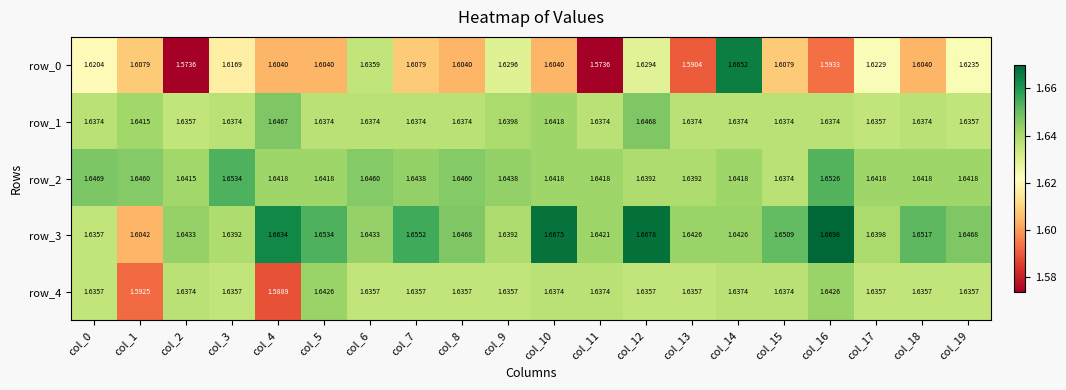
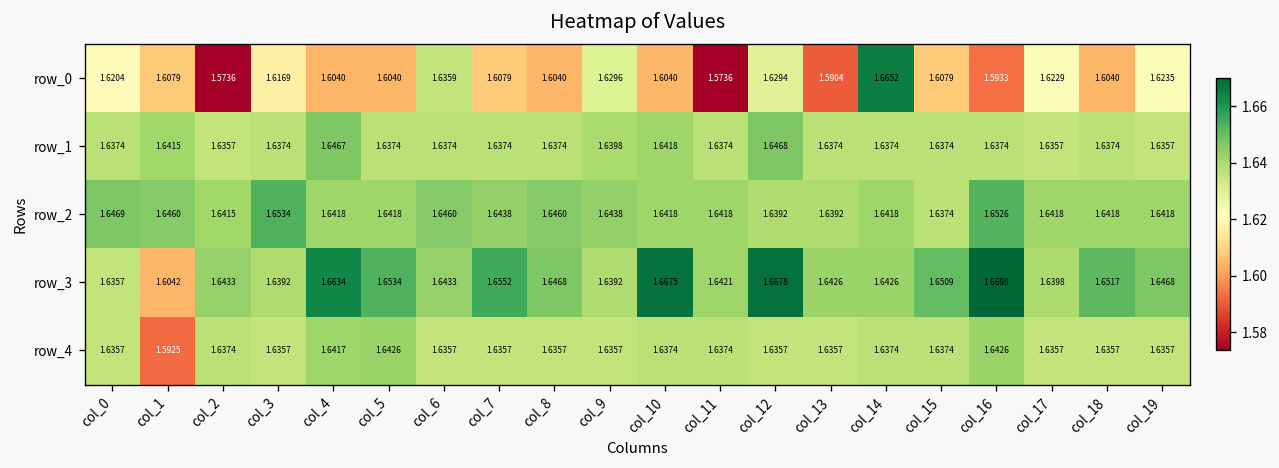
  {
    "row_0": {
      "col_0": 1.6204,
      "col_1": 1.6079,
      "col_2": 1.5736,
      "col_3": 1.6169,
      "col_4": 1.6040,
      "col_5": 1.6040,
      "col_6": 1.6359,
      "col_7": 1.6079,
      "col_8": 1.6040,
      "col_9": 1.6296,
      "col_10": 1.6040,
      "col_11": 1.5736,
      "col_12": 1.6294,
      "col_13": 1.5904,
      "col_14": 1.6652,
      "col_15": 1.6079,
      "col_16": 1.5933,
      "col_17": 1.6229,
      "col_18": 1.6040,
      "col_19": 1.6235
    },
    "row_1": {
      "col_0": 1.6374,
      "col_1": 1.6415,
      "col_2": 1.6357,
      "col_3": 1.6374,
      "col_4": 1.6467,
      "col_5": 1.6374,
      "col_6": 1.6374,
      "col_7": 1.6374,
      "col_8": 1.6374,
      "col_9": 1.6398,
      "col_10": 1.6418,
      "col_11": 1.6374,
      "col_12": 1.6468,
      "col_13": 1.6374,
      "col_14": 1.6374,
      "col_15": 1.6374,
      "col_16": 1.6374,
      "col_17": 1.6357,
      "col_18": 1.6374,
      "col_19": 1.6357
    },
    "row_2": {
      "col_0": 1.6469,
      "col_1": 1.6460,
      "col_2": 1.6415,
      "col_3": 1.6534,
      "col_4": 1.6418,
      "col_5": 1.6418,
      "col_6": 1.6460,
      "col_7": 1.6438,
      "col_8": 1.6460,
      "col_9": 1.6438,
      "col_10": 1.6418,
      "col_11": 1.6418,
      "col_12": 1.6392,
      "col_13": 1.6392,
      "col_14": 1.6418,
      "col_15": 1.6374,
      "col_16": 1.6526,
      "col_17": 1.6418,
      "col_18": 1.6418,
      "col_19": 1.6418
    },
    "row_3": {
      "col_0": 1.6357,
      "col_1": 1.6042,
      "col_2": 1.6433,
      "col_3": 1.6392,
      "col_4": 1.6634,
      "col_5": 1.6534,
      "col_6": 1.6433,
      "col_7": 1.6552,
      "col_8": 1.6468,
      "col_9": 1.6392,
      "col_10": 1.6675,
      "col_11": 1.6421,
      "col_12": 1.6678,
      "col_13": 1.6426,
      "col_14": 1.6426,
      "col_15": 1.6509,
      "col_16": 1.6698,
      "col_17": 1.6398,
      "col_18": 1.6517,
      "col_19": 1.6468
    },
    "row_4": {
      "col_0": 1.6357,
      "col_1": 1.5925,
      "col_2": 1.6374,
      "col_3": 1.6357,
-     "col_4": 1.5889,
+     "col_4": 1.6417,
      "col_5": 1.6426,
      "col_6": 1.6357,
      "col_7": 1.6357,
      "col_8": 1.6357,
      "col_9": 1.6357,
      "col_10": 1.6374,
      "col_11": 1.6374,
      "col_12": 1.6357,
      "col_13": 1.6357,
      "col_14": 1.6374,
      "col_15": 1.6374,
      "col_16": 1.6426,
      "col_17": 1.6357,
      "col_18": 1.6357,
      "col_19": 1.6357
    }
  }
